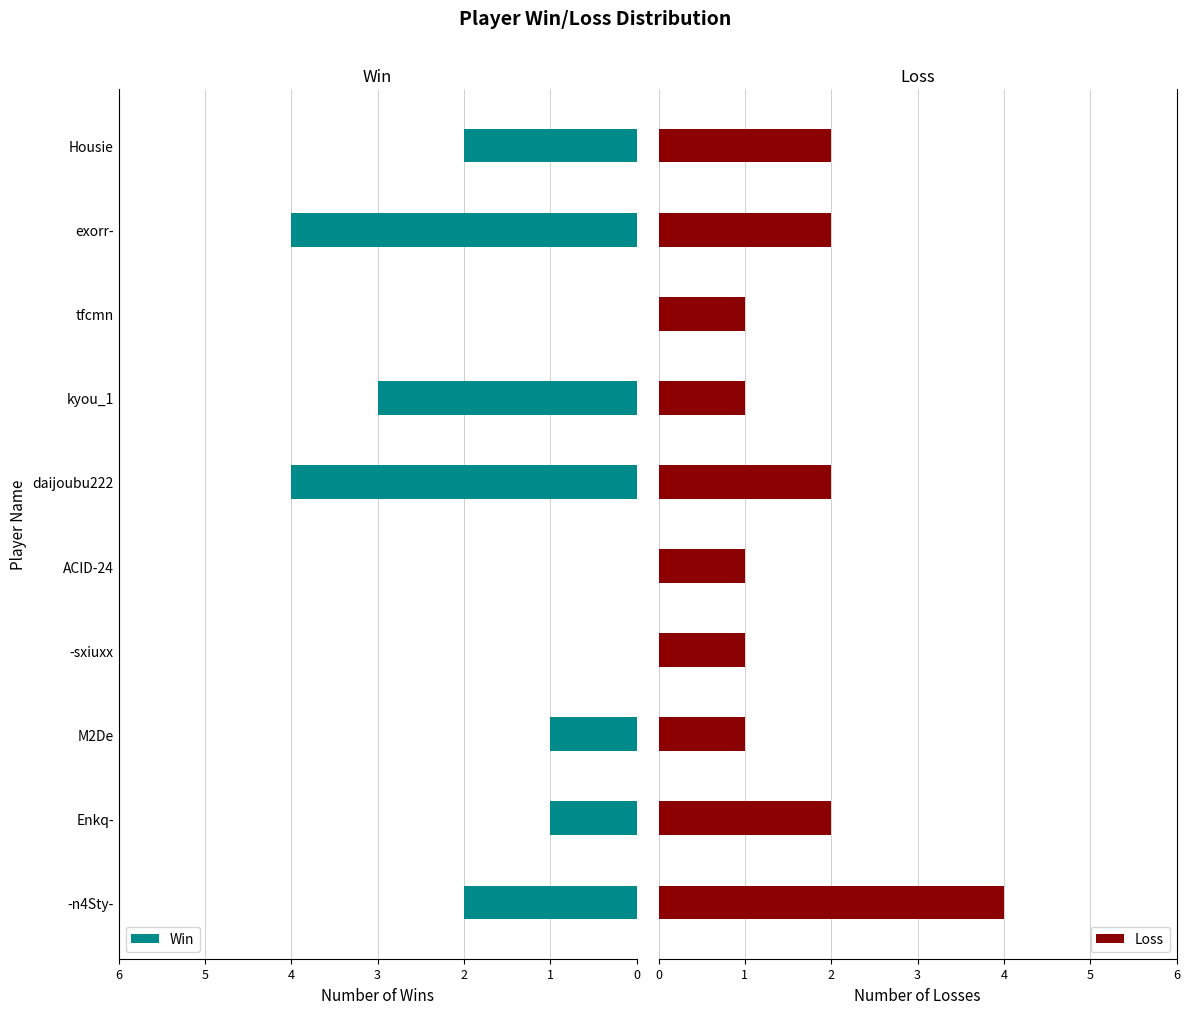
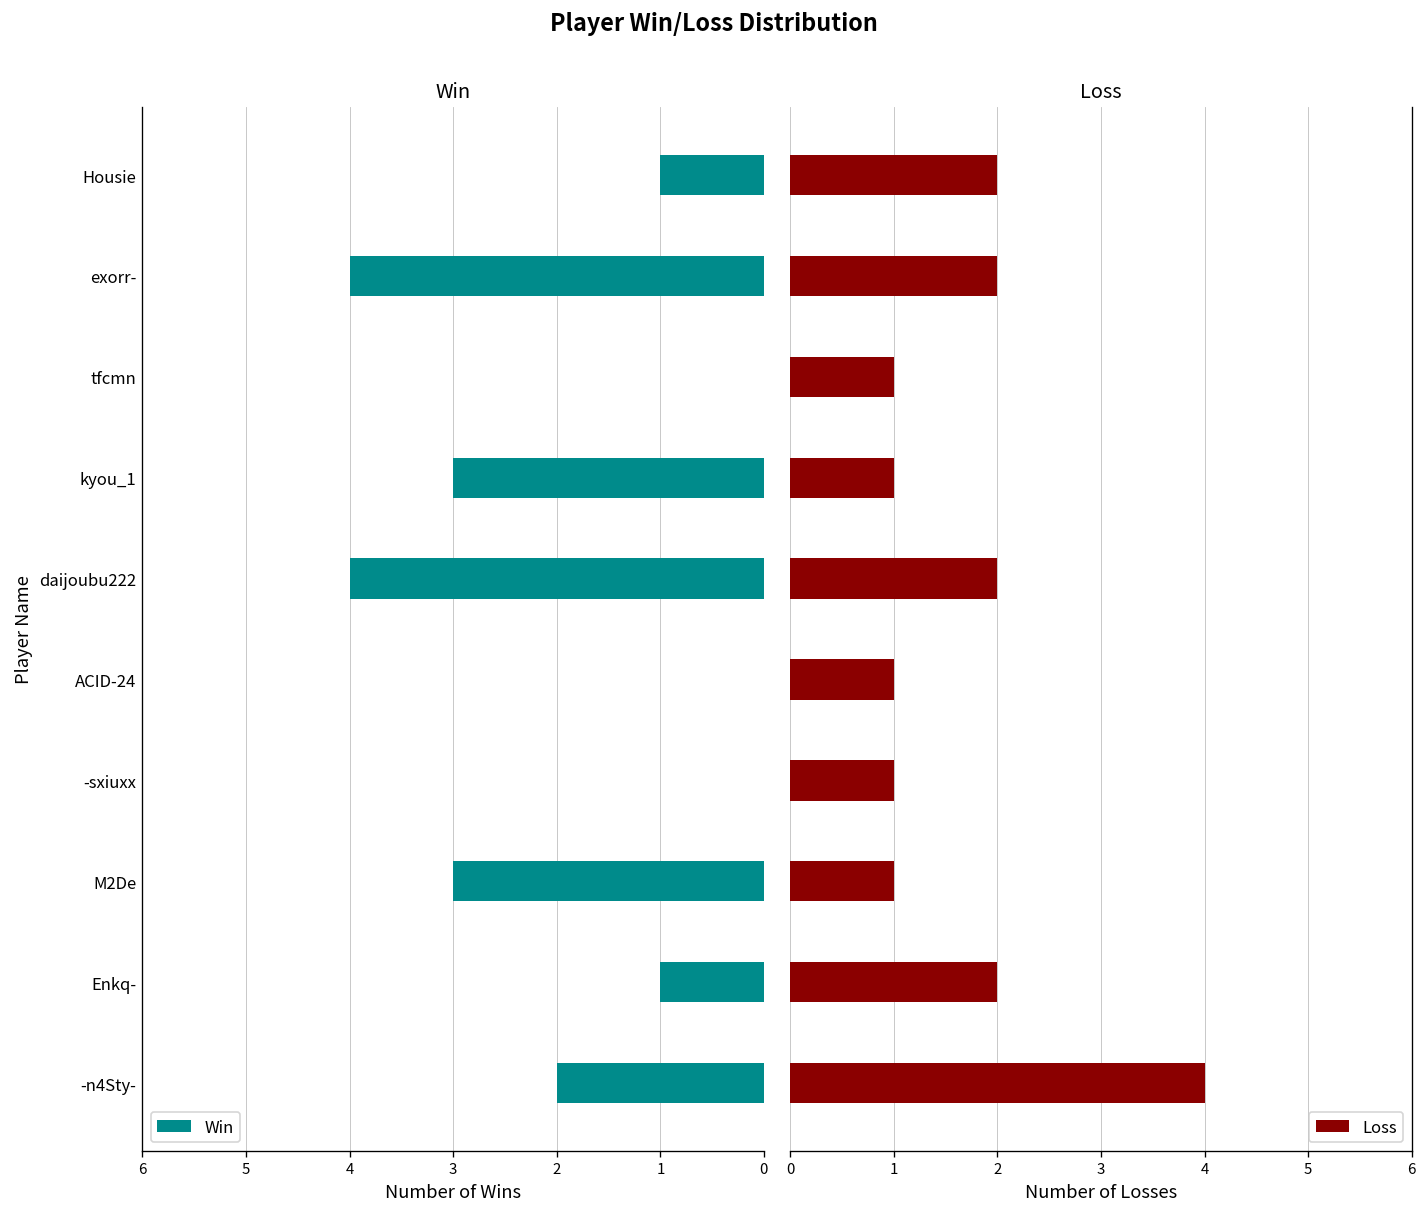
  {
    "Win": {
-     "Housie": 2,
+     "Housie": 1,
      "exorr-": 4,
      "tfcmn": 0,
      "kyou_1": 3,
      "daijoubu222": 4,
      "ACID-24": 0,
      "-sxiuxx": 0,
-     "M2De": 1,
+     "M2De": 3,
      "Enkq-": 1,
      "-n4Sty-": 2
    }
  }
